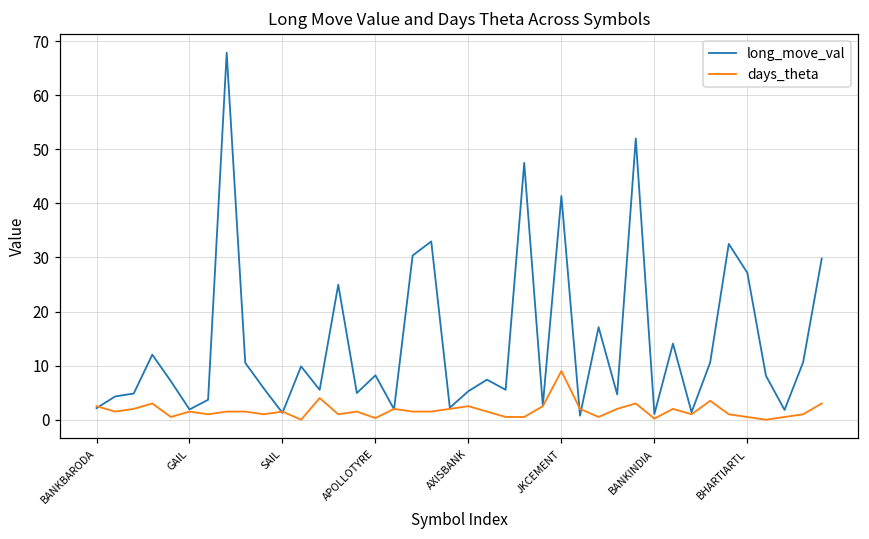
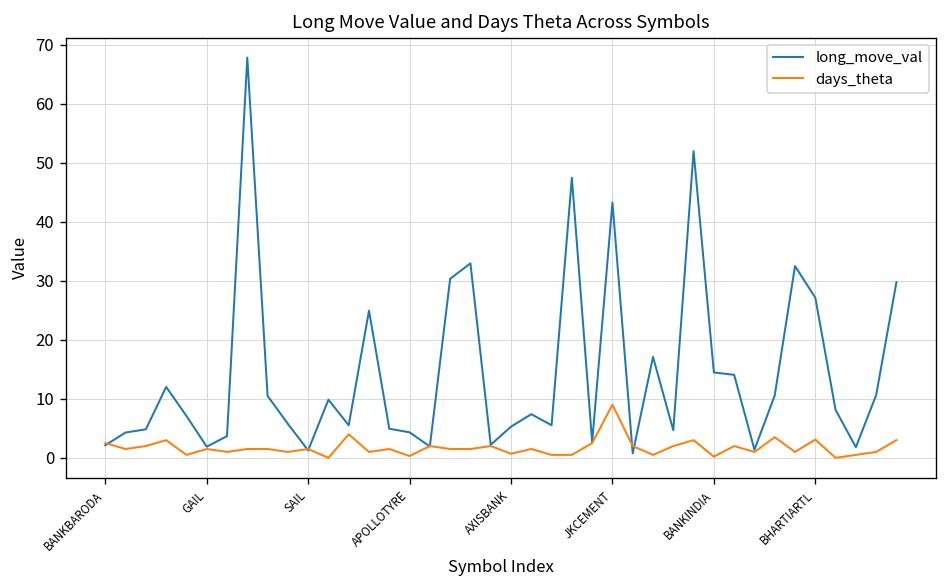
  {
    "long_move_val": {
-     "APOLLOTYRE": 8,
+     "APOLLOTYRE": 4,
      "AXISBANK": 5,
-     "JKCEMENT": 41,
-     "BANKINDIA": 1,
+     "JKCEMENT": 43,
+     "BANKINDIA": 14,
      "BHARTIARTL": 27
    },
    "days_theta": {
      "APOLLOTYRE": 0,
-     "AXISBANK": 3,
+     "AXISBANK": 1,
      "JKCEMENT": 9,
      "BANKINDIA": 0,
-     "BHARTIARTL": 1
+     "BHARTIARTL": 3
    }
  }
